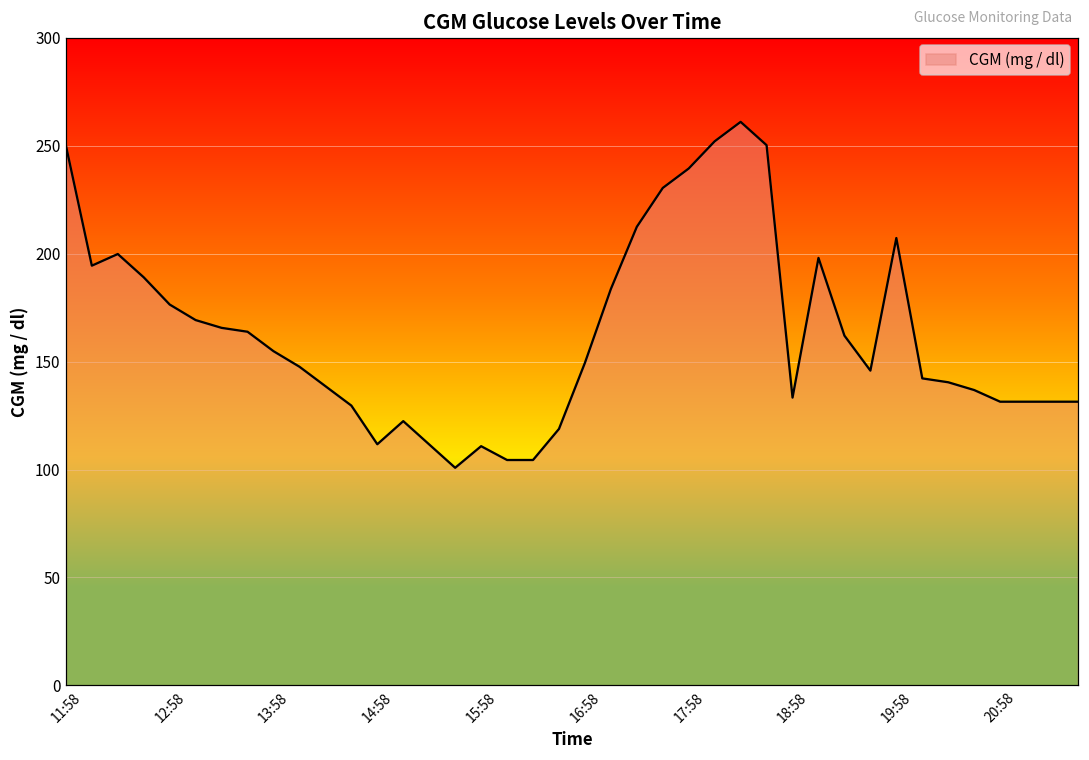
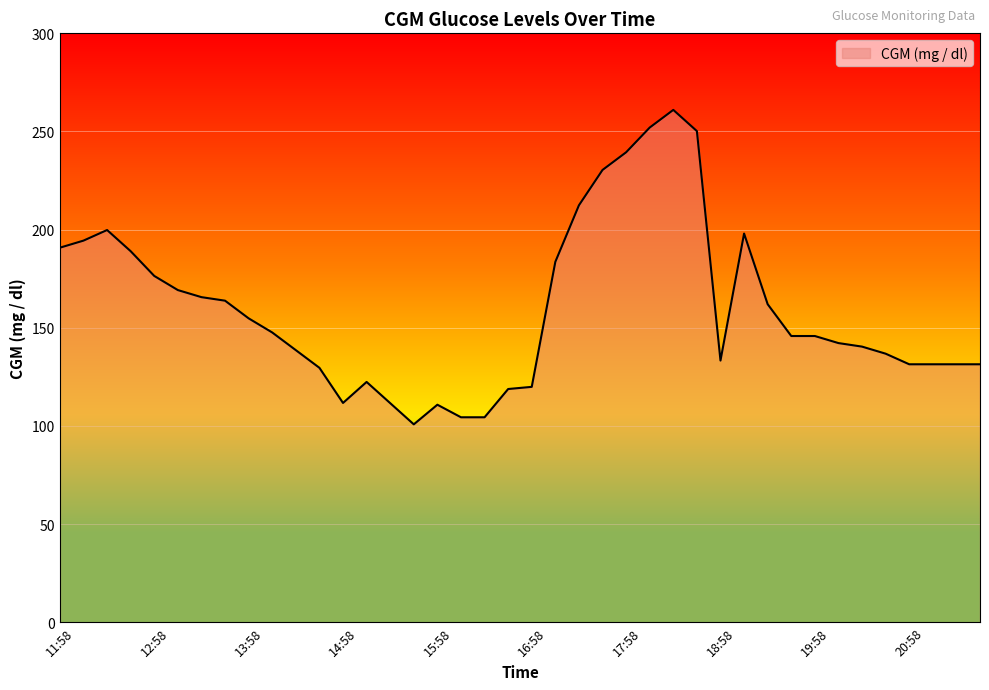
  {
-   "11:58": 250,
+   "11:58": 191,
    "12:58": 176,
    "13:58": 155,
    "14:58": 112,
    "15:58": 111,
-   "16:58": 149,
+   "16:58": 120,
    "17:58": 239,
    "18:58": 133,
-   "19:58": 207,
+   "19:58": 146,
    "20:58": 131
  }
